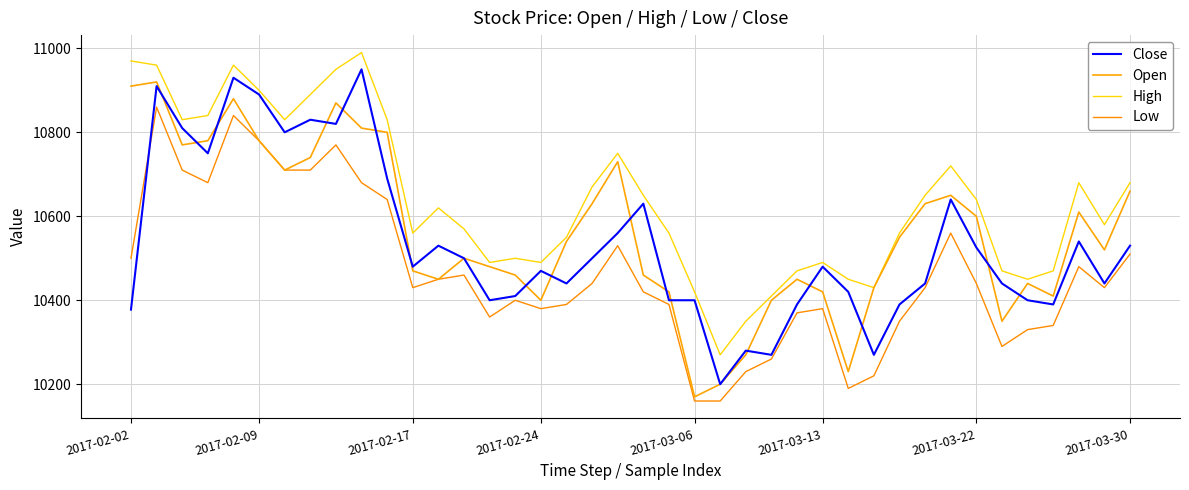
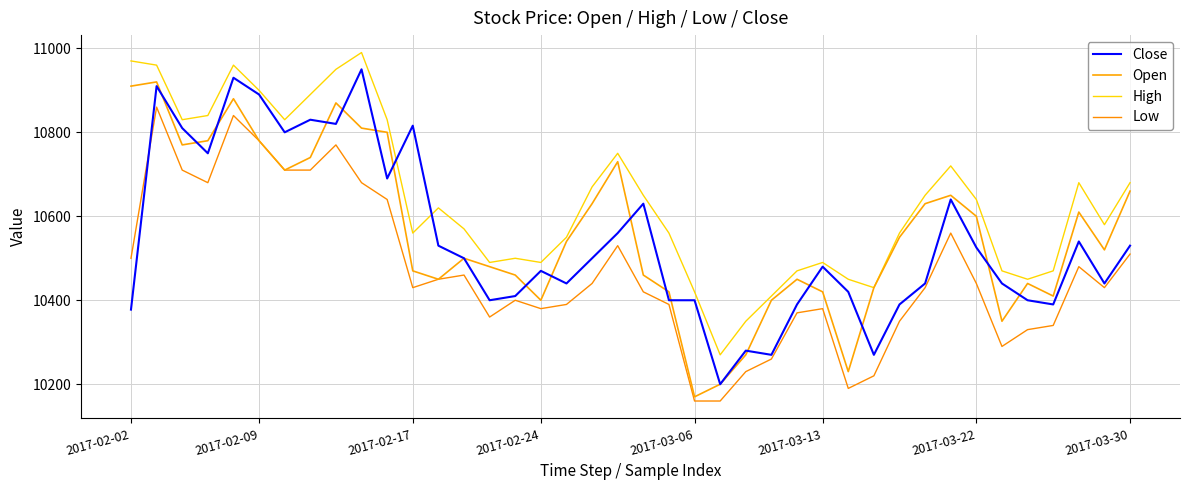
  {
    "Close": {
      "2017-02-02": 10380,
      "2017-02-09": 10890,
-     "2017-02-17": 10480,
+     "2017-02-17": 10820,
      "2017-02-24": 10470,
      "2017-03-06": 10400,
      "2017-03-13": 10480,
      "2017-03-22": 10530,
      "2017-03-30": 10530
    }
  }
